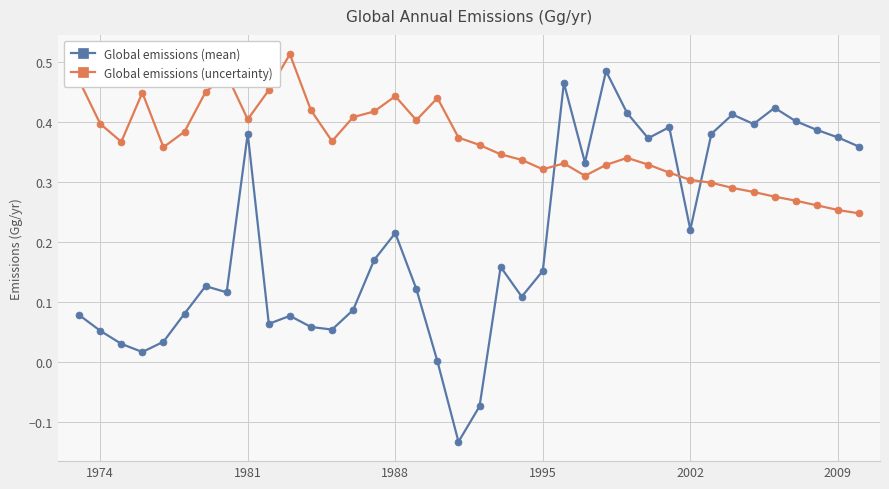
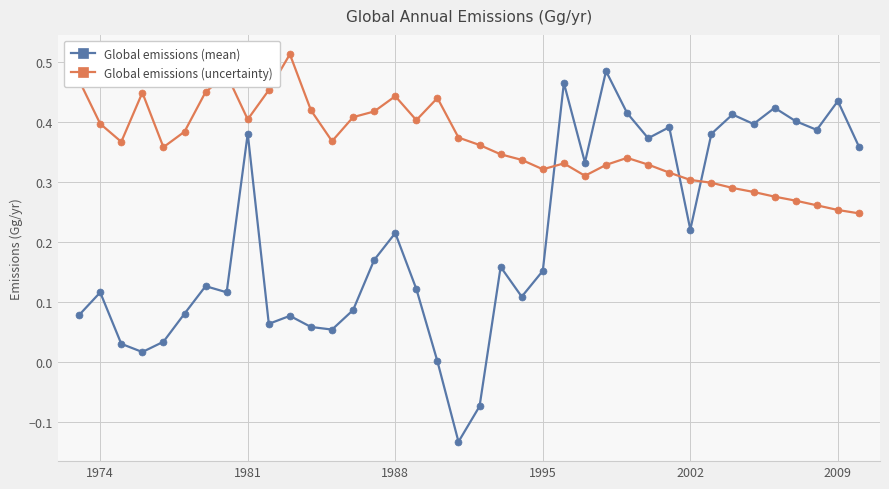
  {
    "Global emissions (mean)": {
-     "1974": 0.05,
+     "1974": 0.12,
      "1981": 0.38,
      "1988": 0.22,
      "1995": 0.15,
      "2002": 0.22,
-     "2009": 0.37
+     "2009": 0.43
    },
    "Global emissions (uncertainty)": {
      "1974": 0.40,
      "1981": 0.40,
      "1988": 0.44,
      "1995": 0.32,
      "2002": 0.30,
      "2009": 0.25
    }
  }
